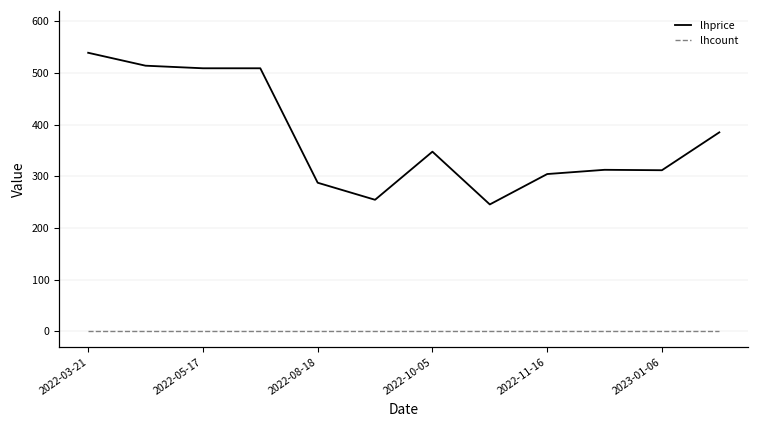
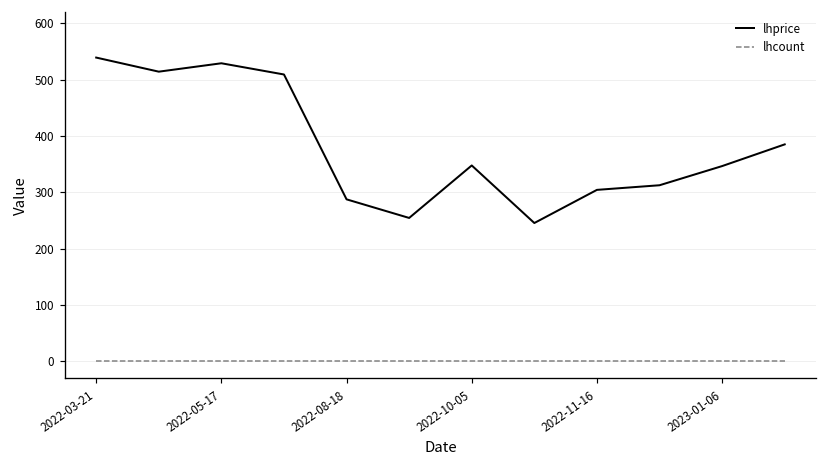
  {
    "lhprice": {
      "2022-03-21": 540,
-     "2022-05-17": 510,
+     "2022-05-17": 530,
      "2022-08-18": 290,
      "2022-10-05": 350,
      "2022-11-16": 300,
-     "2023-01-06": 310
+     "2023-01-06": 350
    },
    "lhcount": {
      "2022-03-21": 0,
      "2022-05-17": 0,
      "2022-08-18": 0,
      "2022-10-05": 0,
      "2022-11-16": 0,
      "2023-01-06": 0
    }
  }
